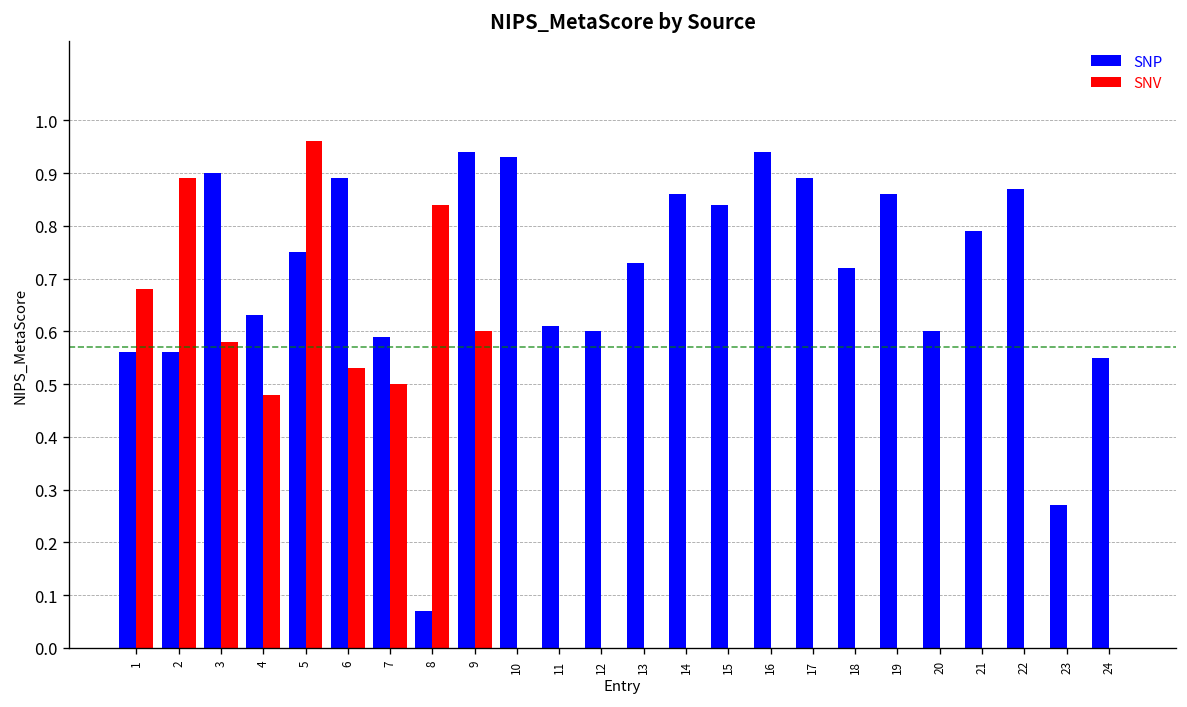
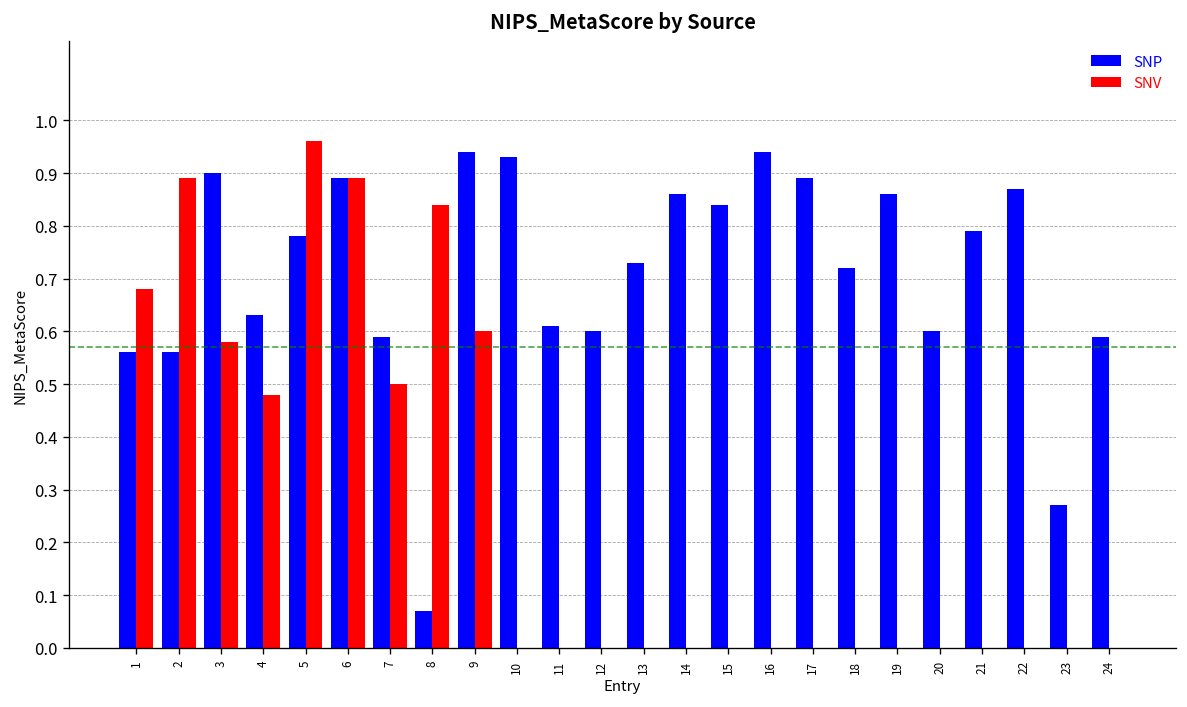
  {
    "SNP": {
      "1": 0.56,
      "2": 0.56,
      "3": 0.90,
      "4": 0.63,
-     "5": 0.75,
+     "5": 0.78,
      "6": 0.89,
      "7": 0.59,
      "8": 0.07,
      "9": 0.94,
      "10": 0.93,
      "11": 0.61,
      "12": 0.60,
      "13": 0.73,
      "14": 0.86,
      "15": 0.84,
      "16": 0.94,
      "17": 0.89,
      "18": 0.72,
      "19": 0.86,
      "20": 0.60,
      "21": 0.79,
      "22": 0.87,
      "23": 0.27,
-     "24": 0.55
+     "24": 0.59
    },
    "SNV": {
      "1": 0.68,
      "2": 0.89,
      "3": 0.58,
      "4": 0.48,
      "5": 0.96,
-     "6": 0.53,
+     "6": 0.89,
      "7": 0.50,
      "8": 0.84,
      "9": 0.60,
      "10": 0.00,
      "11": 0.00,
      "12": 0.00,
      "13": 0.00,
      "14": 0.00,
      "15": 0.00,
      "16": 0.00,
      "17": 0.00,
      "18": 0.00,
      "19": 0.00,
      "20": 0.00,
      "21": 0.00,
      "22": 0.00,
      "23": 0.00,
      "24": 0.00
    }
  }
